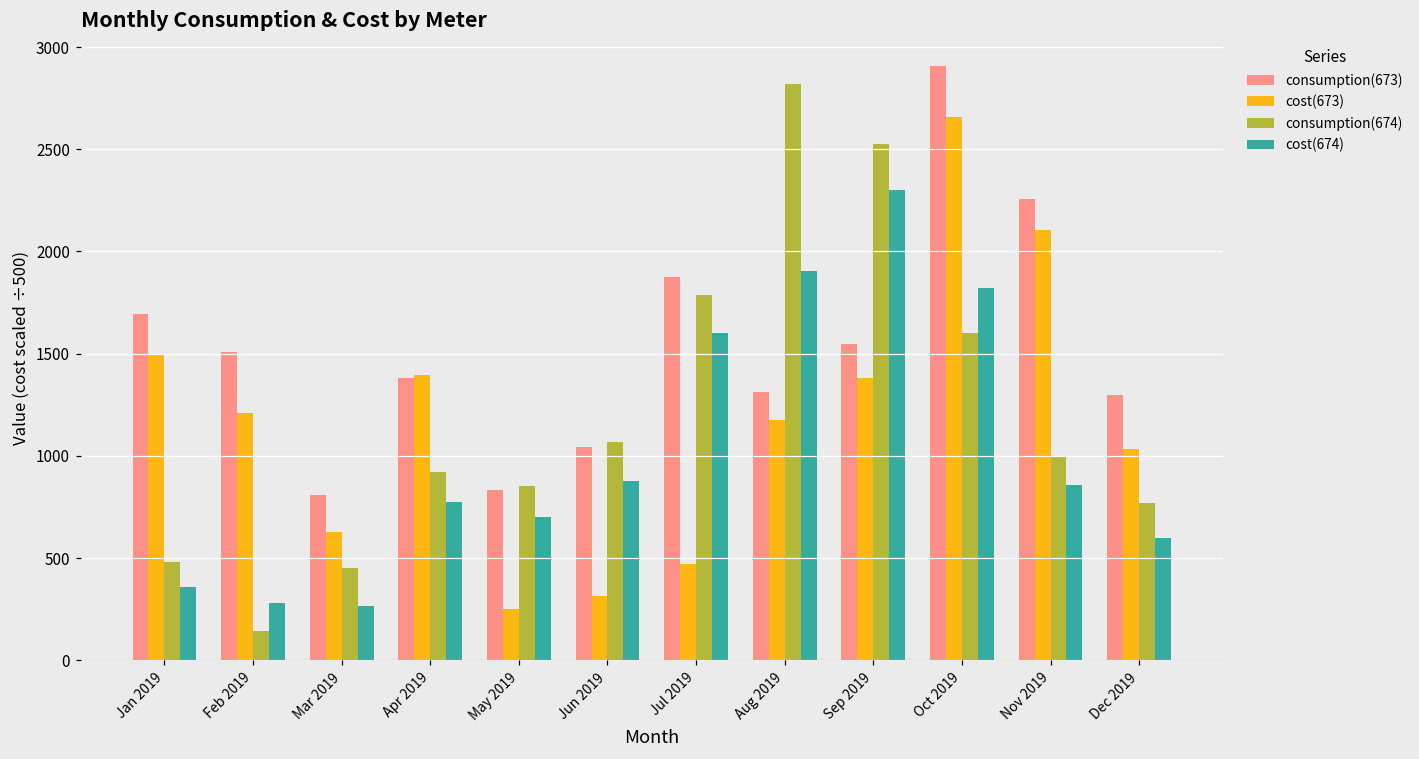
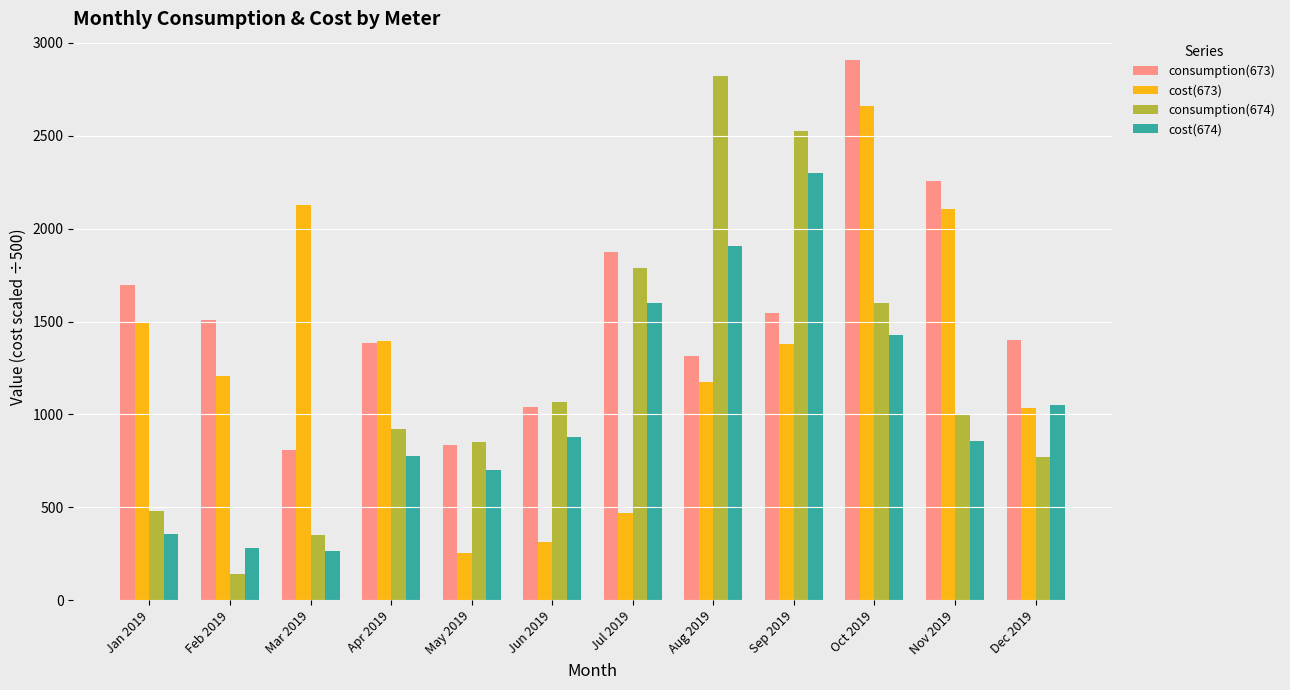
  {
    "consumption(673)": {
      "Jan 2019": 1700,
      "Feb 2019": 1510,
      "Mar 2019": 810,
      "Apr 2019": 1380,
      "May 2019": 830,
      "Jun 2019": 1040,
      "Jul 2019": 1880,
      "Aug 2019": 1310,
      "Sep 2019": 1550,
      "Oct 2019": 2910,
      "Nov 2019": 2260,
-     "Dec 2019": 1300
+     "Dec 2019": 1400
    },
    "cost(673)": {
      "Jan 2019": 1500,
      "Feb 2019": 1210,
-     "Mar 2019": 630,
+     "Mar 2019": 2130,
      "Apr 2019": 1400,
      "May 2019": 250,
      "Jun 2019": 310,
      "Jul 2019": 470,
      "Aug 2019": 1180,
      "Sep 2019": 1380,
      "Oct 2019": 2660,
      "Nov 2019": 2100,
      "Dec 2019": 1030
    },
    "consumption(674)": {
      "Jan 2019": 480,
      "Feb 2019": 140,
-     "Mar 2019": 450,
+     "Mar 2019": 350,
      "Apr 2019": 920,
      "May 2019": 850,
      "Jun 2019": 1070,
      "Jul 2019": 1790,
      "Aug 2019": 2820,
      "Sep 2019": 2530,
      "Oct 2019": 1600,
      "Nov 2019": 1000,
      "Dec 2019": 770
    },
    "cost(674)": {
      "Jan 2019": 360,
      "Feb 2019": 280,
      "Mar 2019": 260,
      "Apr 2019": 770,
      "May 2019": 700,
      "Jun 2019": 880,
      "Jul 2019": 1600,
      "Aug 2019": 1900,
      "Sep 2019": 2300,
-     "Oct 2019": 1820,
+     "Oct 2019": 1430,
      "Nov 2019": 860,
-     "Dec 2019": 600
+     "Dec 2019": 1050
    }
  }
